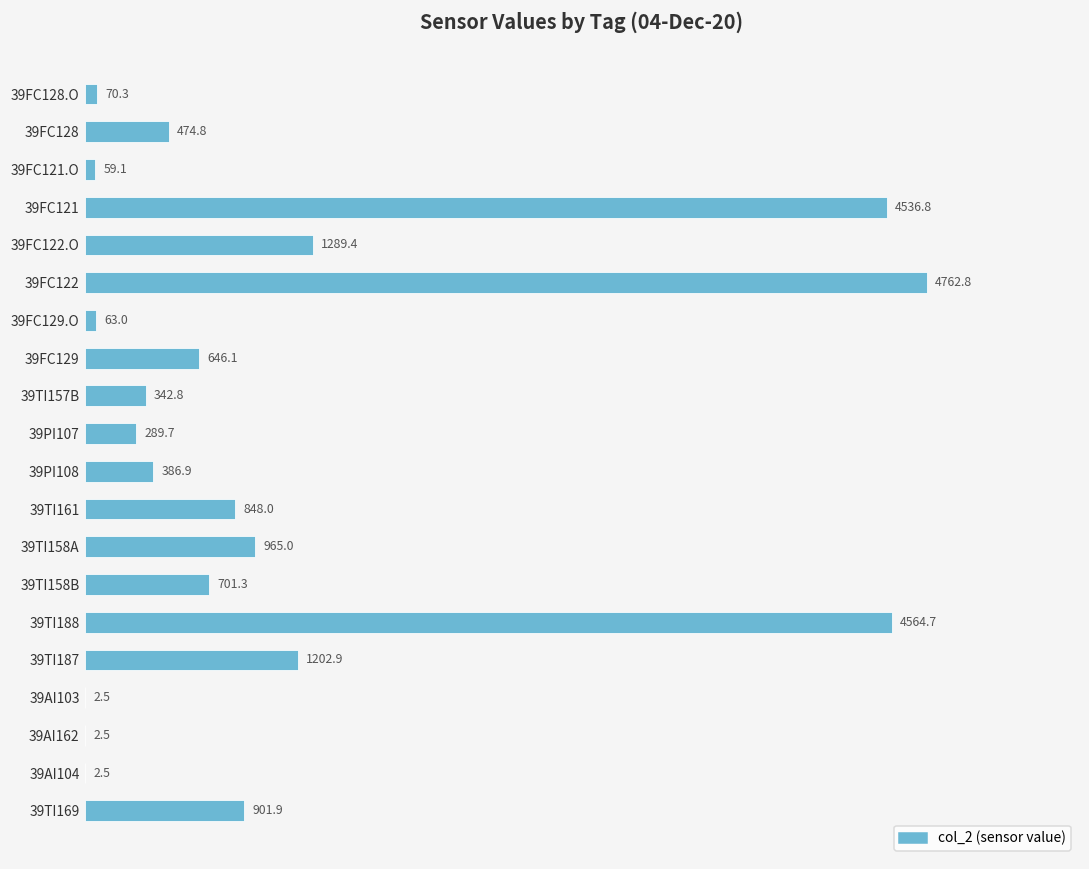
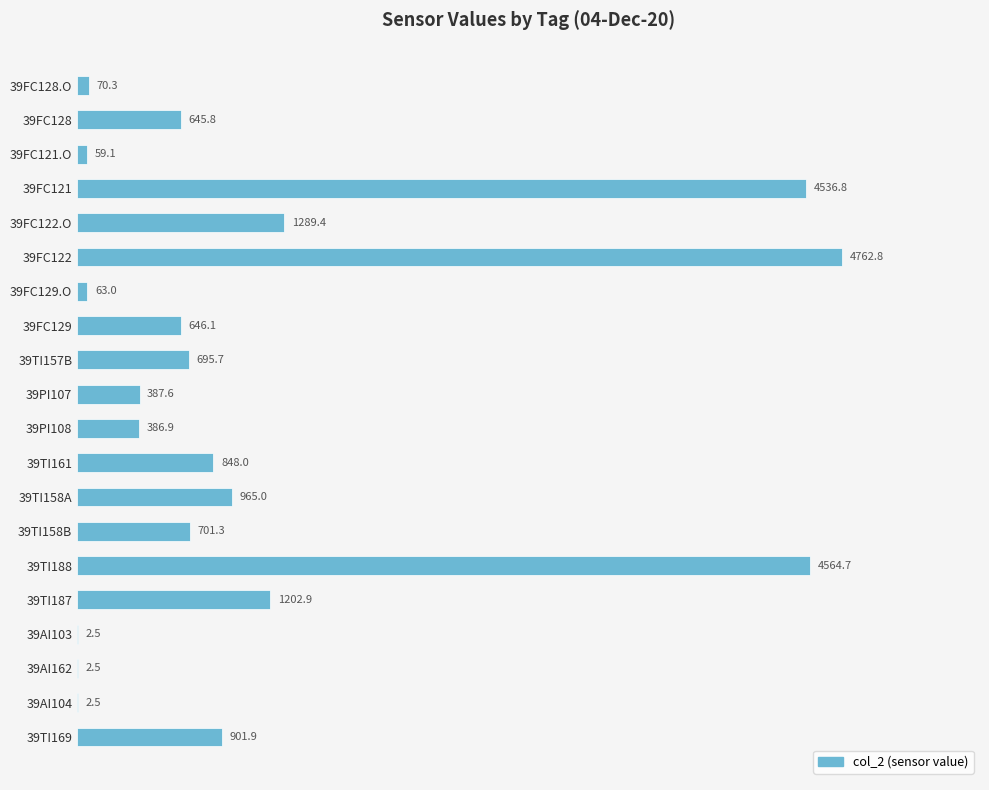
  {
    "39FC128.O": 70.3,
-   "39FC128": 474.8,
+   "39FC128": 645.8,
    "39FC121.O": 59.1,
    "39FC121": 4536.8,
    "39FC122.O": 1289.4,
    "39FC122": 4762.8,
    "39FC129.O": 63.0,
    "39FC129": 646.1,
-   "39TI157B": 342.8,
-   "39PI107": 289.7,
+   "39TI157B": 695.7,
+   "39PI107": 387.6,
    "39PI108": 386.9,
    "39TI161": 848.0,
    "39TI158A": 965.0,
    "39TI158B": 701.3,
    "39TI188": 4564.7,
    "39TI187": 1202.9,
    "39AI103": 2.5,
    "39AI162": 2.5,
    "39AI104": 2.5,
    "39TI169": 901.9
  }
